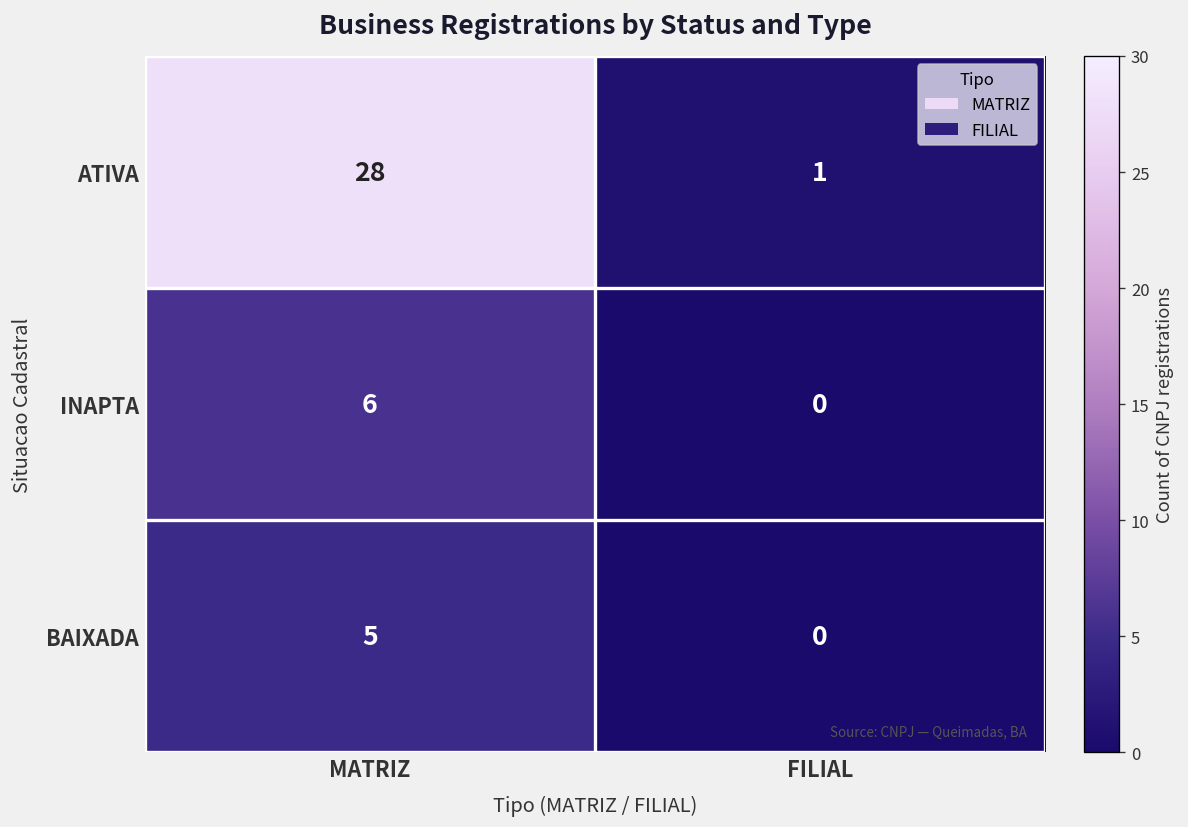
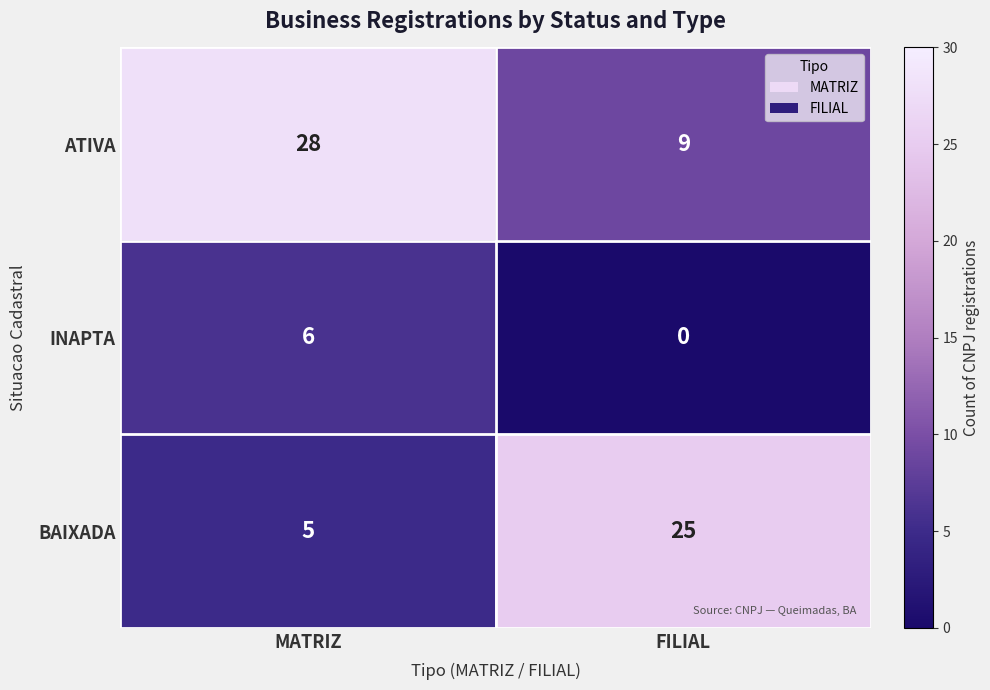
  {
    "ATIVA": {
      "MATRIZ": 28,
-     "FILIAL": 1
+     "FILIAL": 9
    },
    "INAPTA": {
      "MATRIZ": 6,
      "FILIAL": 0
    },
    "BAIXADA": {
      "MATRIZ": 5,
-     "FILIAL": 0
+     "FILIAL": 25
    }
  }
